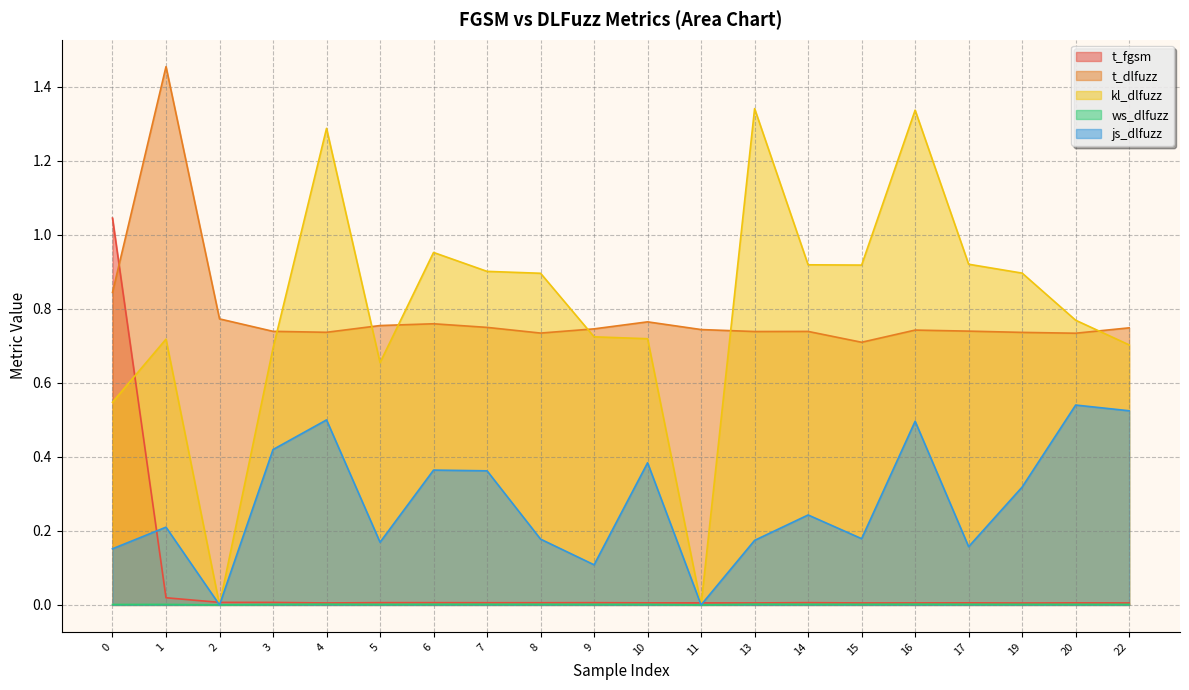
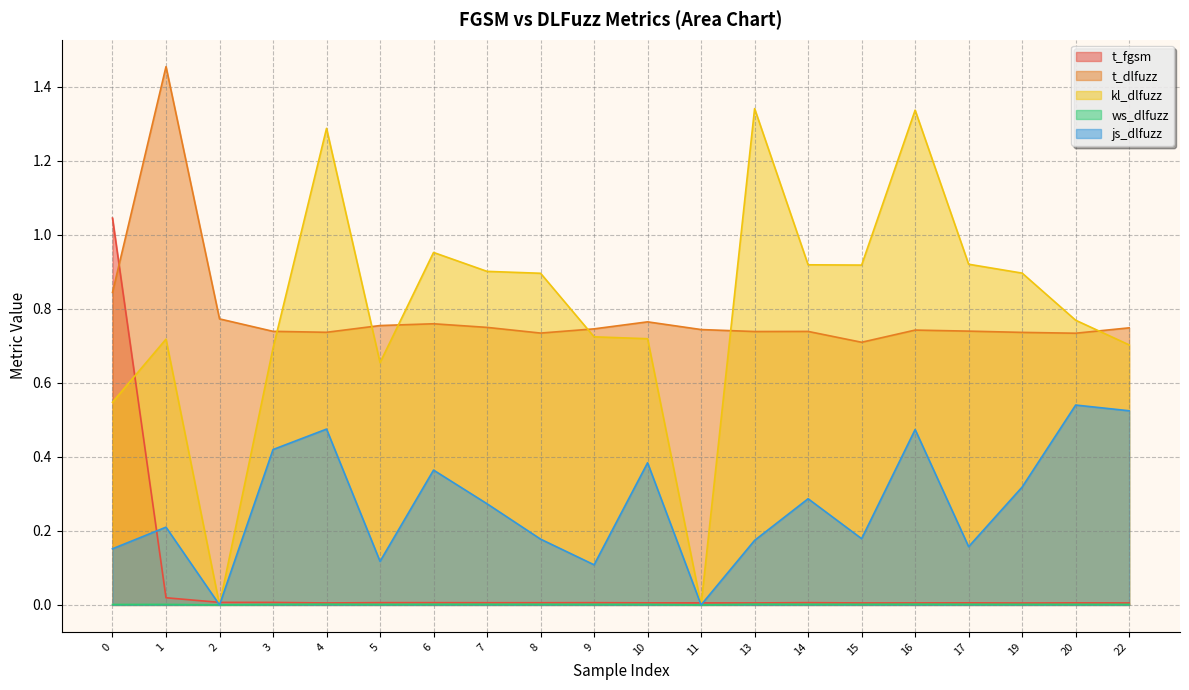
  {
    "ws_dlfuzz": {
      "0": 0.00,
      "1": 0.00
    },
    "js_dlfuzz": {
      "0": 0.15,
      "1": 0.21,
      "3": 0.42,
-     "4": 0.50,
-     "5": 0.17,
+     "4": 0.48,
+     "5": 0.12,
      "6": 0.36,
-     "7": 0.36,
+     "7": 0.27,
      "8": 0.18,
      "9": 0.11,
      "10": 0.38,
      "13": 0.17,
-     "14": 0.24,
+     "14": 0.29,
      "15": 0.18,
-     "16": 0.50,
+     "16": 0.47,
      "17": 0.16,
      "19": 0.32,
      "20": 0.54,
      "22": 0.52
    }
  }
